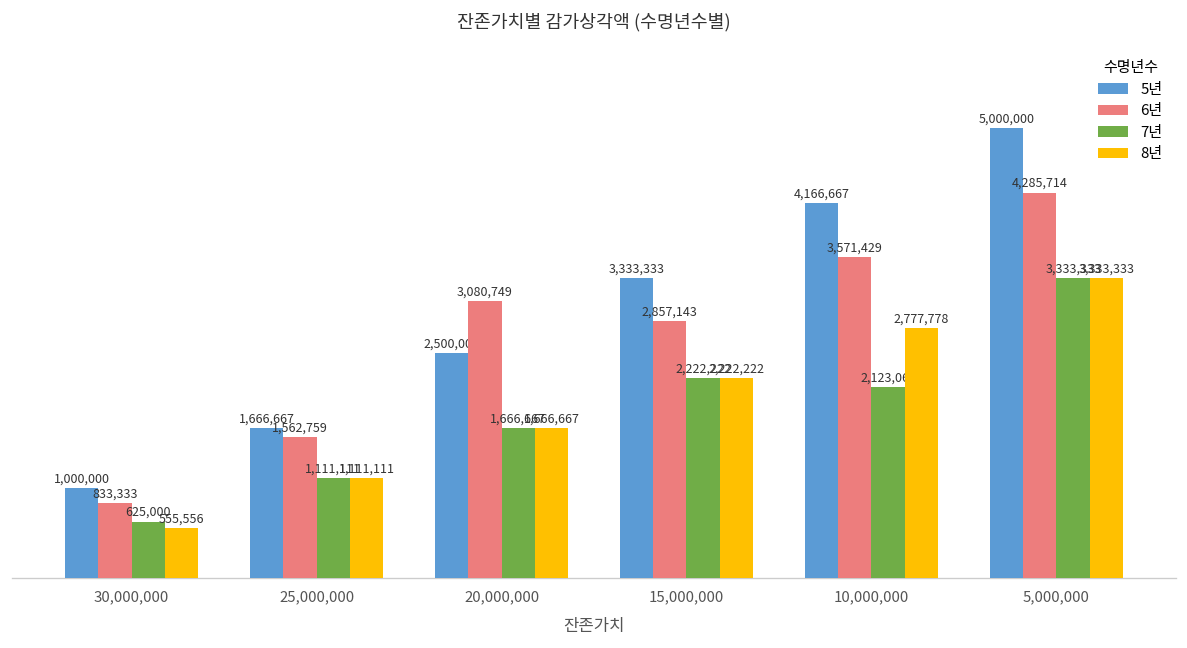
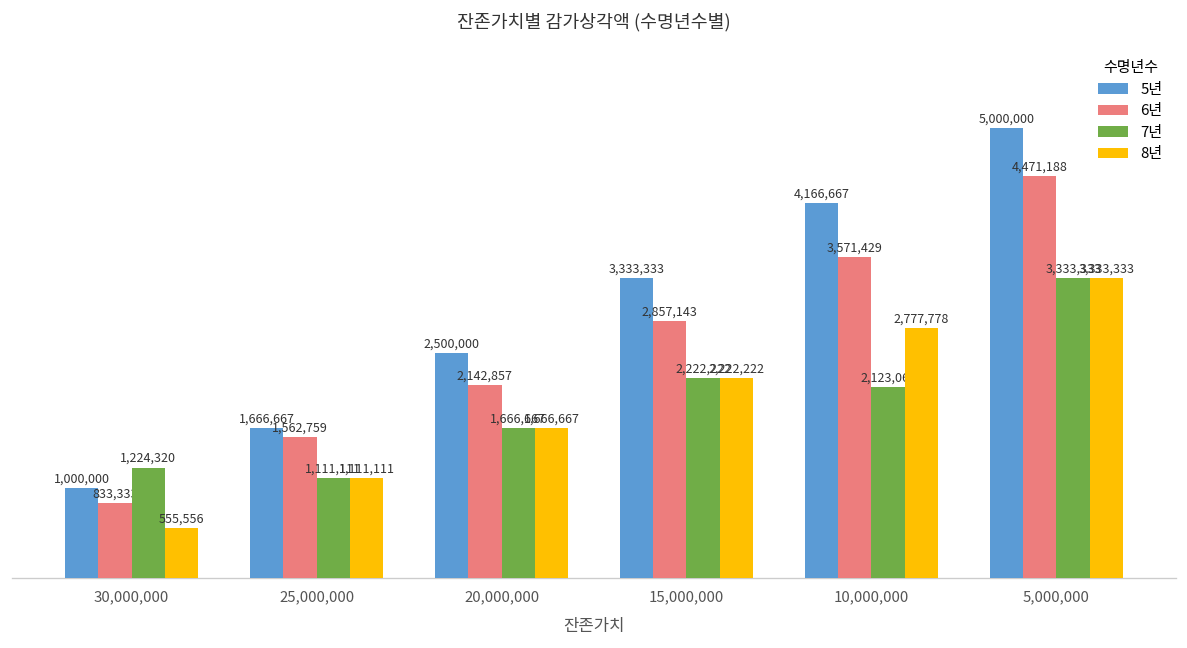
  {
    "5년": {
      "30,000,000": "1,000,000",
      "25,000,000": "1,666,667",
      "20,000,000": "2,500,000",
      "15,000,000": "3,333,333",
      "10,000,000": "4,166,667",
      "5,000,000": "5,000,000"
    },
    "6년": {
      "30,000,000": "833,333",
      "25,000,000": "1,562,759",
-     "20,000,000": "3,080,749",
+     "20,000,000": "2,142,857",
      "15,000,000": "2,857,143",
      "10,000,000": "3,571,429",
-     "5,000,000": "4,285,714"
+     "5,000,000": "4,471,188"
    },
    "7년": {
-     "30,000,000": "625,000",
+     "30,000,000": "1,224,320",
      "10,000,000": "2,123,068"
    },
    "8년": {
      "30,000,000": "555,556",
      "10,000,000": "2,777,778"
    }
  }
